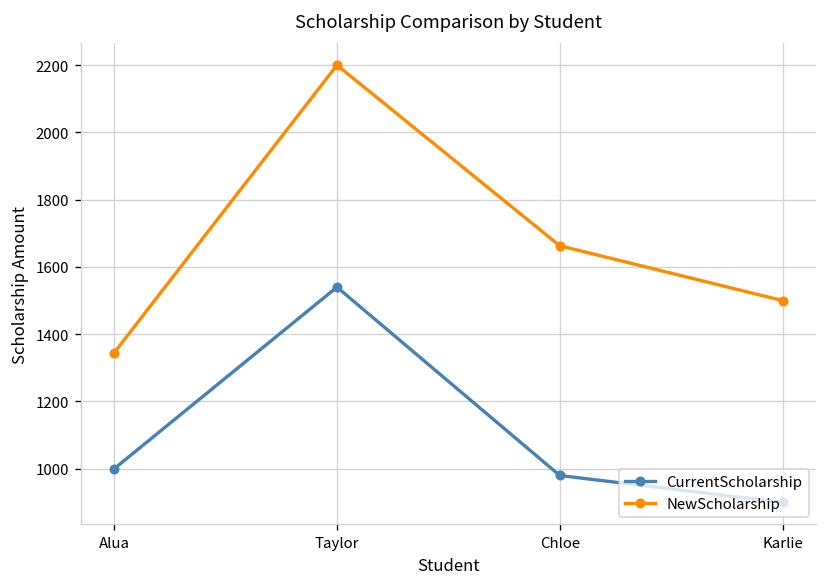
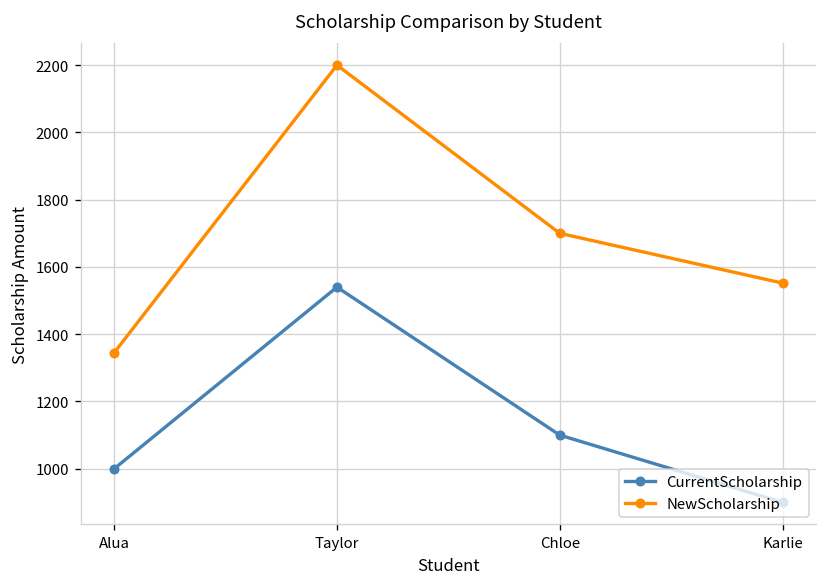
  {
    "CurrentScholarship": {
      "Alua": 1000,
      "Taylor": 1540,
-     "Chloe": 980
+     "Chloe": 1100
    },
    "NewScholarship": {
      "Alua": 1350,
      "Taylor": 2200,
-     "Chloe": 1660,
-     "Karlie": 1500
+     "Chloe": 1700,
+     "Karlie": 1550
    }
  }
